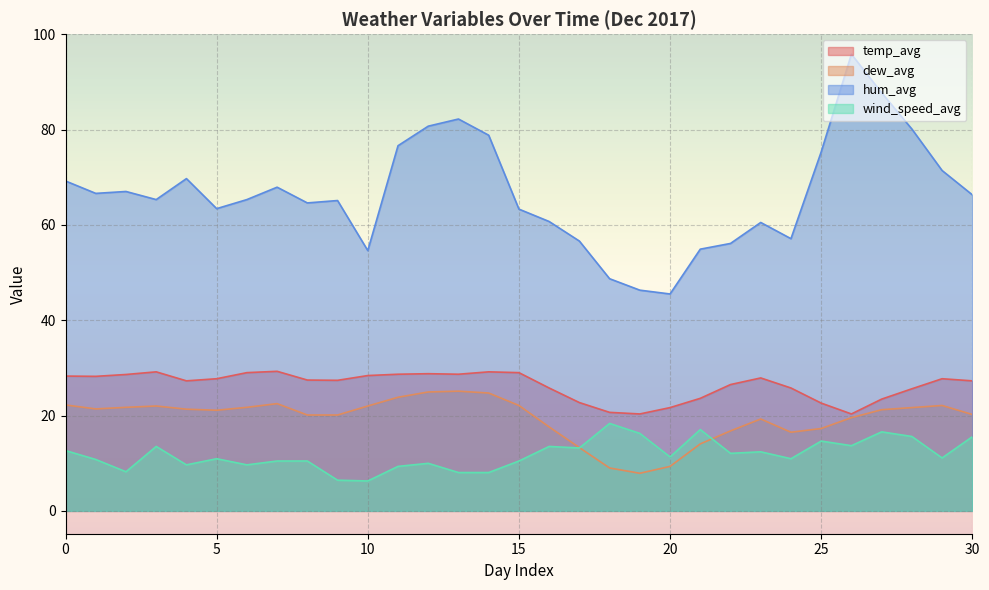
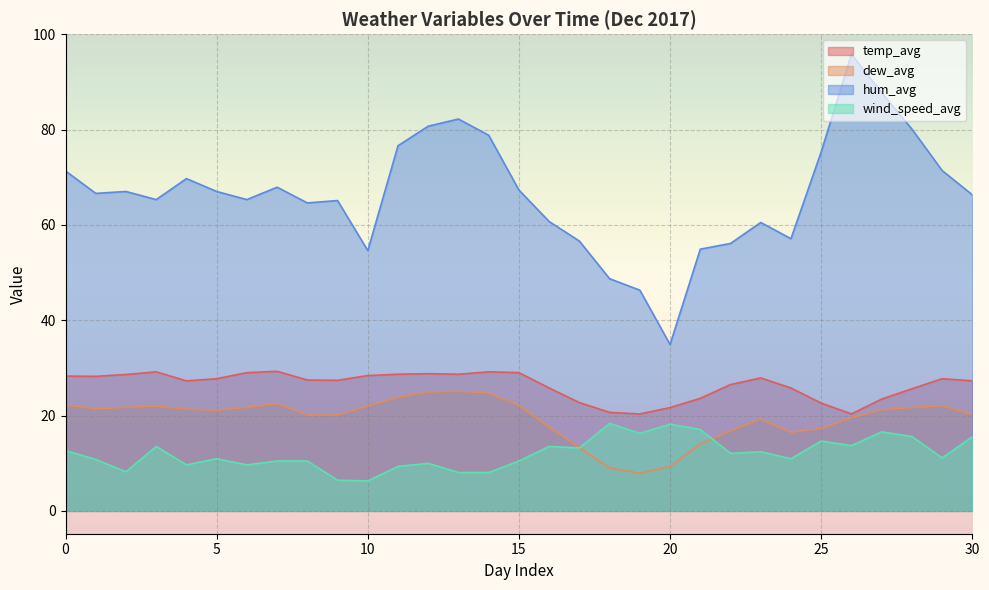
  {
    "hum_avg": {
-     "0": 69,
-     "5": 63,
+     "0": 71,
+     "5": 67,
      "10": 55,
-     "15": 63,
-     "20": 46,
+     "15": 67,
+     "20": 35,
      "25": 75,
      "30": 66
    },
    "wind_speed_avg": {
      "0": 13,
      "5": 11,
      "10": 6,
      "15": 10,
-     "20": 11,
+     "20": 18,
      "25": 15,
      "30": 16
    }
  }
